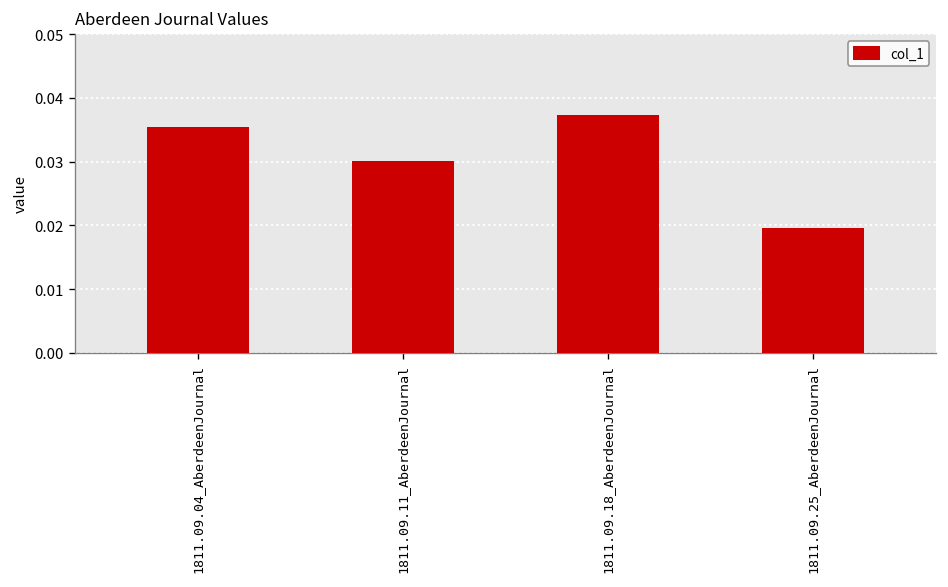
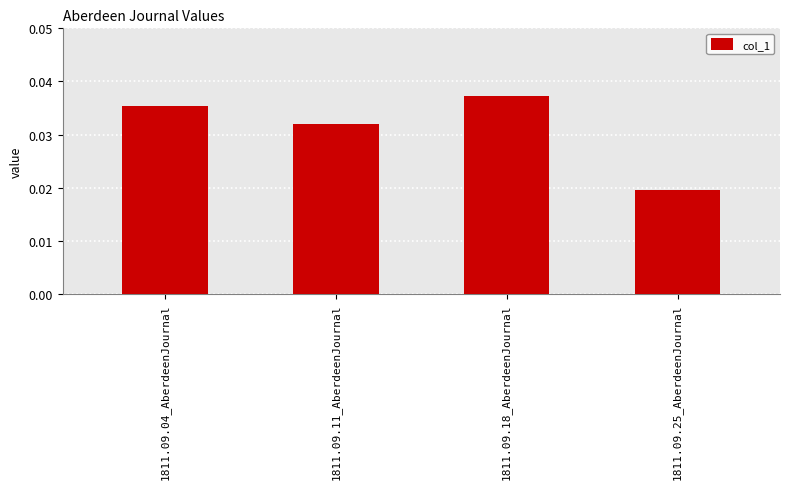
  {
    "1811.09.04_AberdeenJournal": 0.035,
-   "1811.09.11_AberdeenJournal": 0.030,
+   "1811.09.11_AberdeenJournal": 0.032,
    "1811.09.18_AberdeenJournal": 0.037,
    "1811.09.25_AberdeenJournal": 0.020
  }
